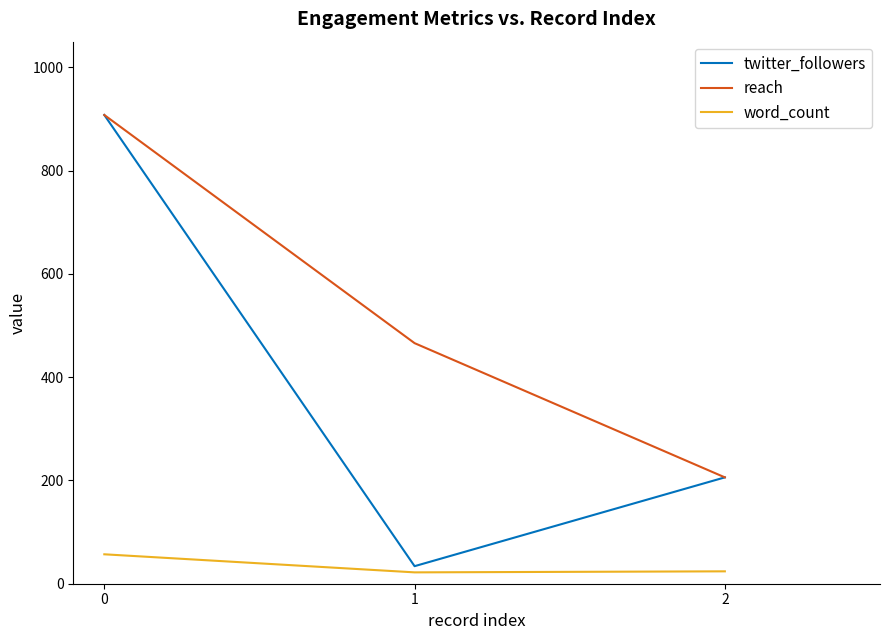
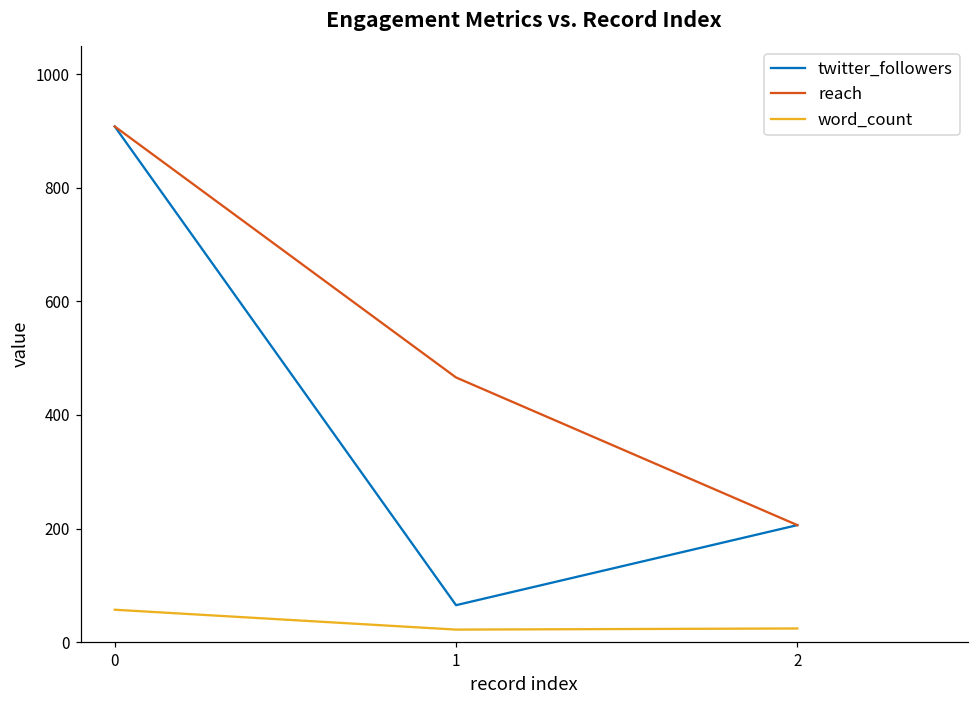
  {
    "twitter_followers": {
-     "1": 30
+     "1": 70
    },
    "reach": {
      "1": 470
    },
    "word_count": {
      "0": 60,
      "1": 20,
      "2": 20
    }
  }
